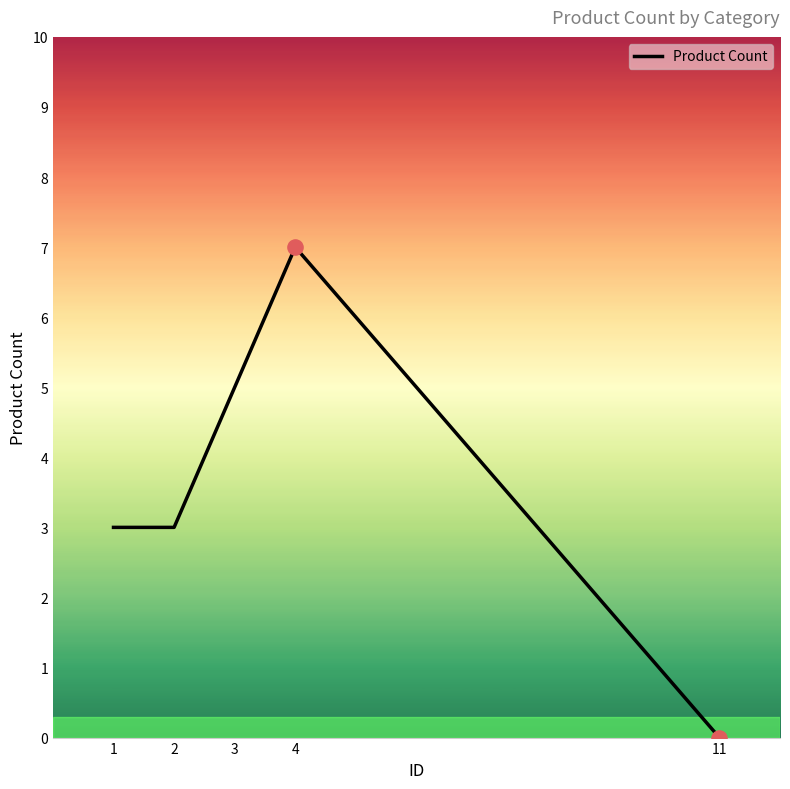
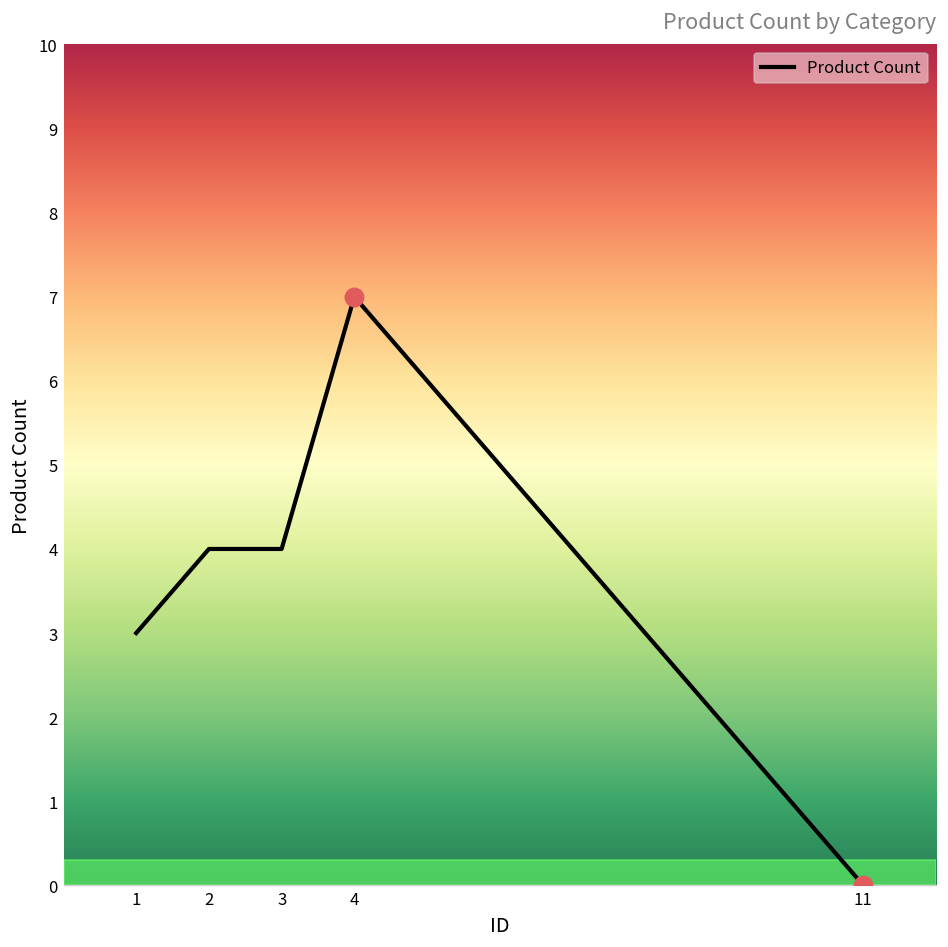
  {
    "Product Count": {
      "1": 3,
-     "2": 3,
-     "3": 5
+     "2": 4,
+     "3": 4
    }
  }
